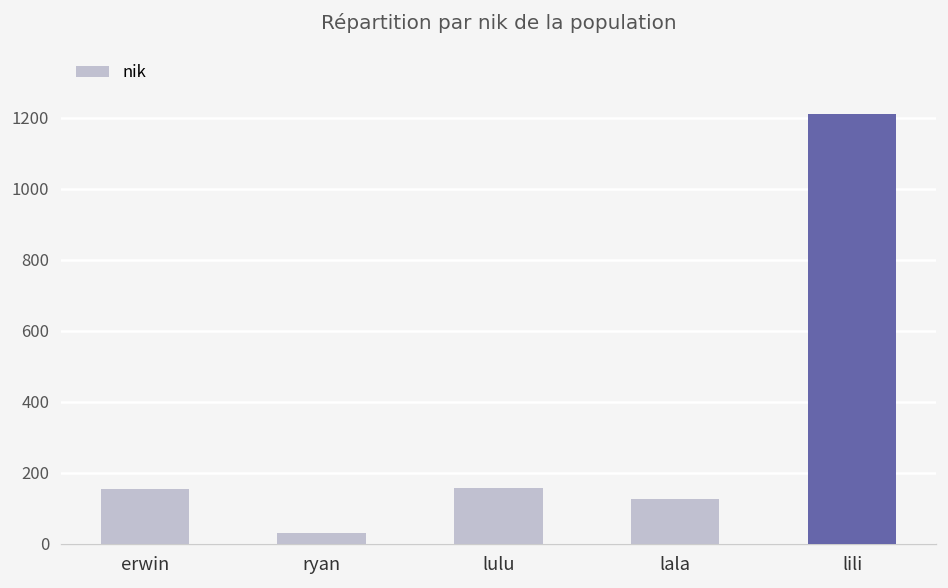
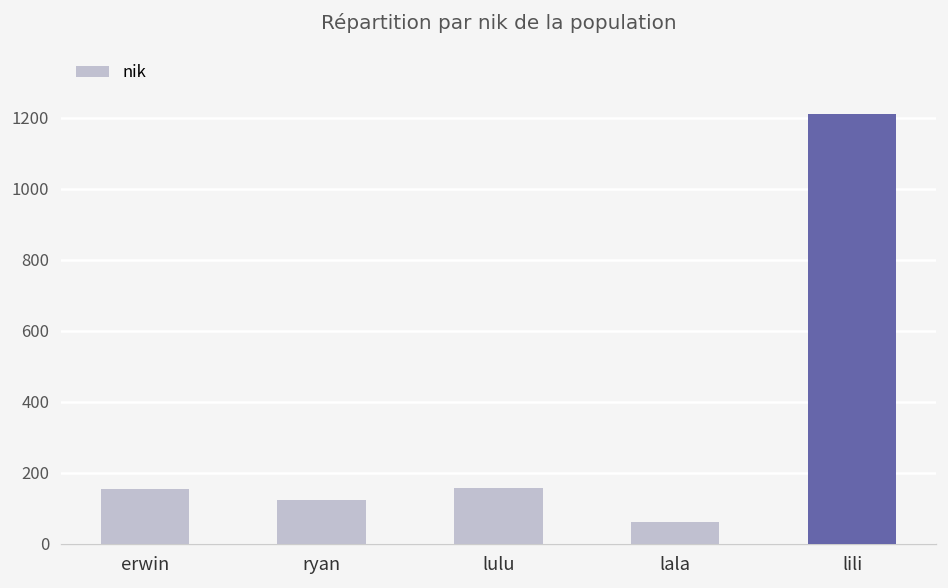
  {
    "erwin": 160,
-   "ryan": 30,
+   "ryan": 120,
    "lulu": 160,
-   "lala": 130,
+   "lala": 60,
    "lili": 1210
  }
